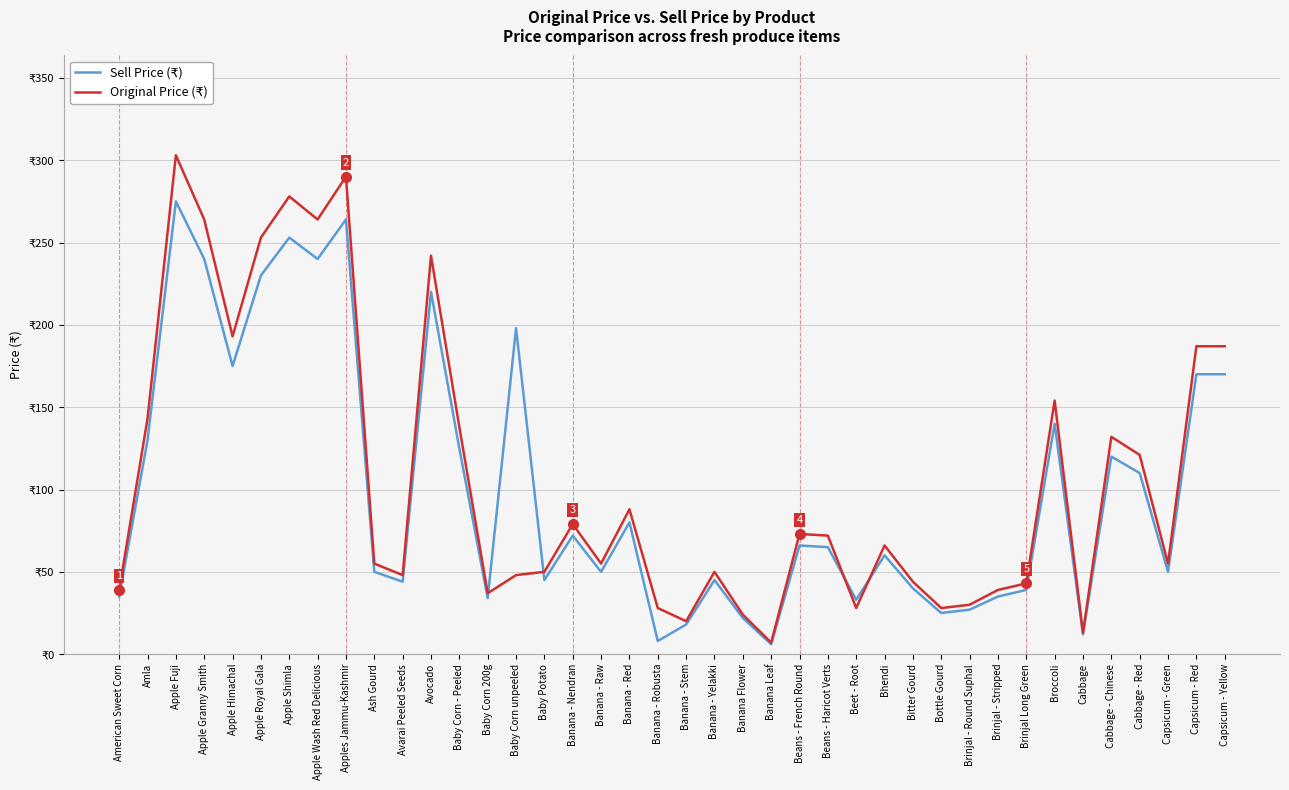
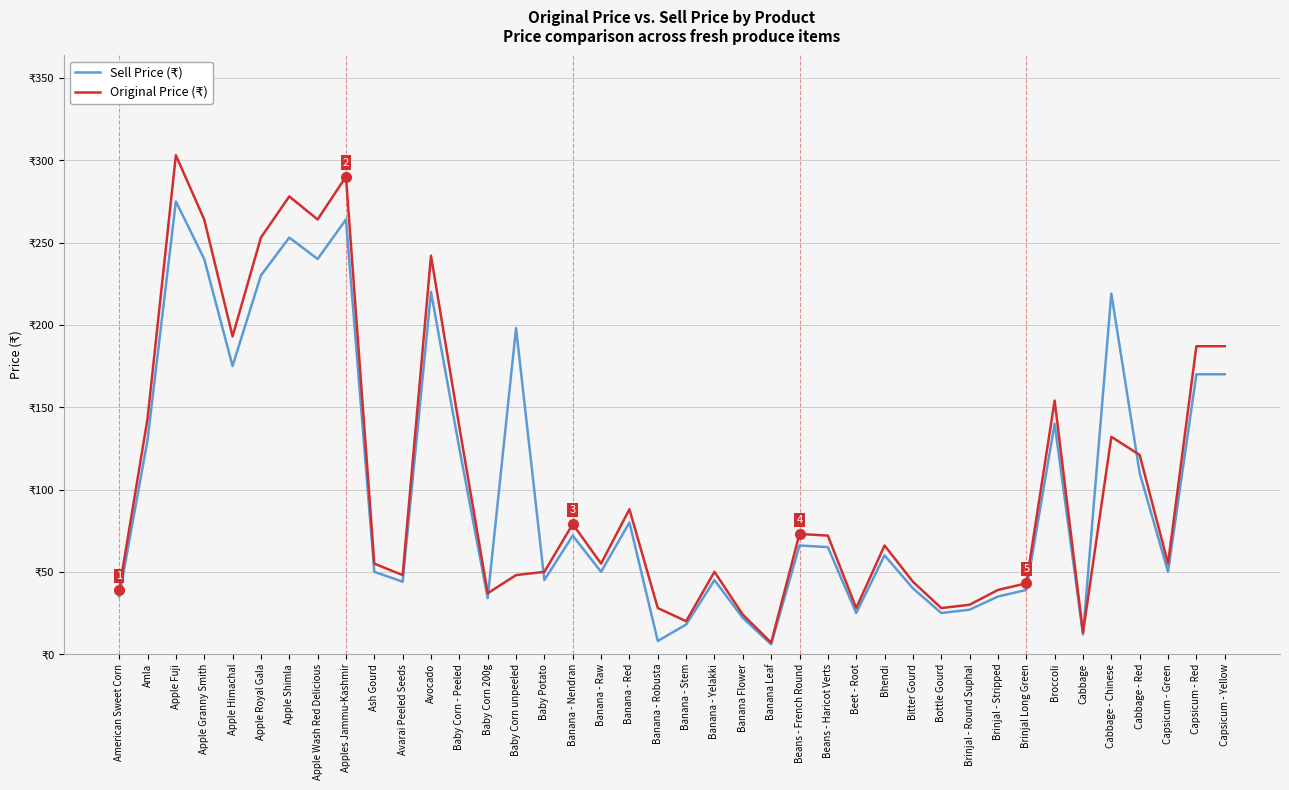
  {
    "Sell Price (₹)": {
      "American Sweet Corn": "₹35",
      "Amla": "₹130",
      "Apple Fuji": "₹275",
      "Apple Granny Smith": "₹240",
      "Apple Himachal": "₹175",
      "Apple Royal Gala": "₹230",
      "Apple Shimla": "₹253",
      "Apple Wash Red Delicious": "₹240",
      "Apples Jammu-Kashmir": "₹264",
      "Ash Gourd": "₹50",
      "Avarai Peeled Seeds": "₹44",
      "Avocado": "₹220",
      "Baby Corn - Peeled": "₹125",
      "Baby Corn 200g": "₹34",
      "Baby Corn unpeeled": "₹198",
      "Baby Potato": "₹45",
      "Banana - Nendran": "₹72",
      "Banana - Raw": "₹50",
      "Banana - Red": "₹80",
      "Banana - Robusta": "₹8",
      "Banana - Stem": "₹18",
      "Banana - Yelakki": "₹45",
      "Banana Flower": "₹22",
      "Beans - French Round": "₹66",
      "Beans - Haricot Verts": "₹65",
-     "Beet - Root": "₹33",
+     "Beet - Root": "₹25",
      "Bhendi": "₹60",
      "Bitter Gourd": "₹40",
      "Bottle Gourd": "₹25",
      "Brinjal - Round Suphal": "₹27",
      "Brinjal - Stripped": "₹35",
      "Brinjal Long Green": "₹39",
      "Broccoli": "₹140",
-     "Cabbage - Chinese": "₹120",
+     "Cabbage - Chinese": "₹219",
      "Cabbage - Red": "₹110",
      "Capsicum - Green": "₹50",
      "Capsicum - Red": "₹170",
      "Capsicum - Yellow": "₹170"
    }
  }
